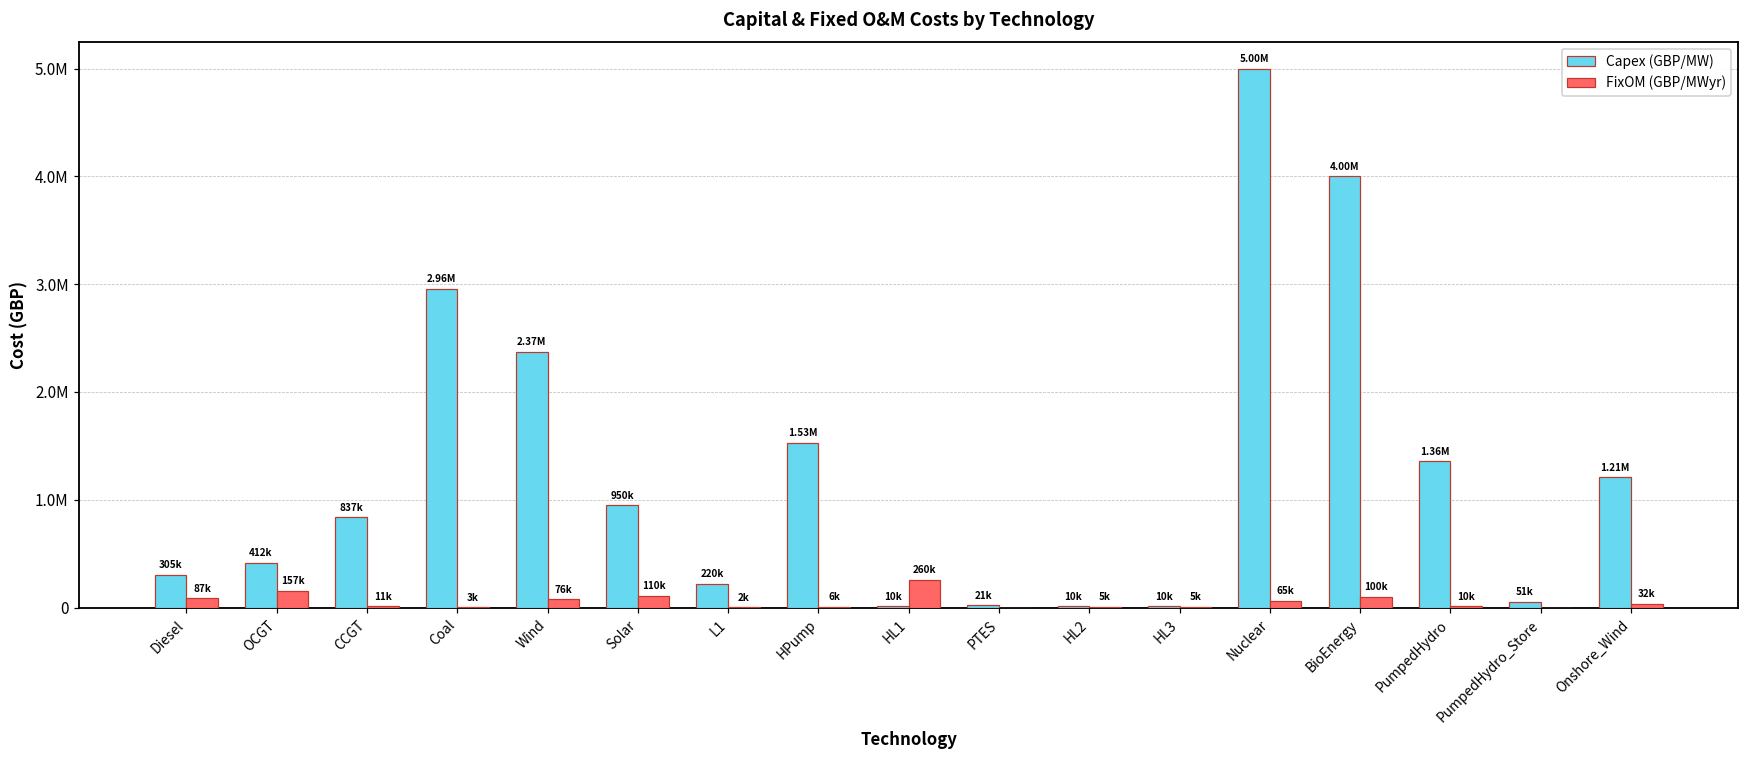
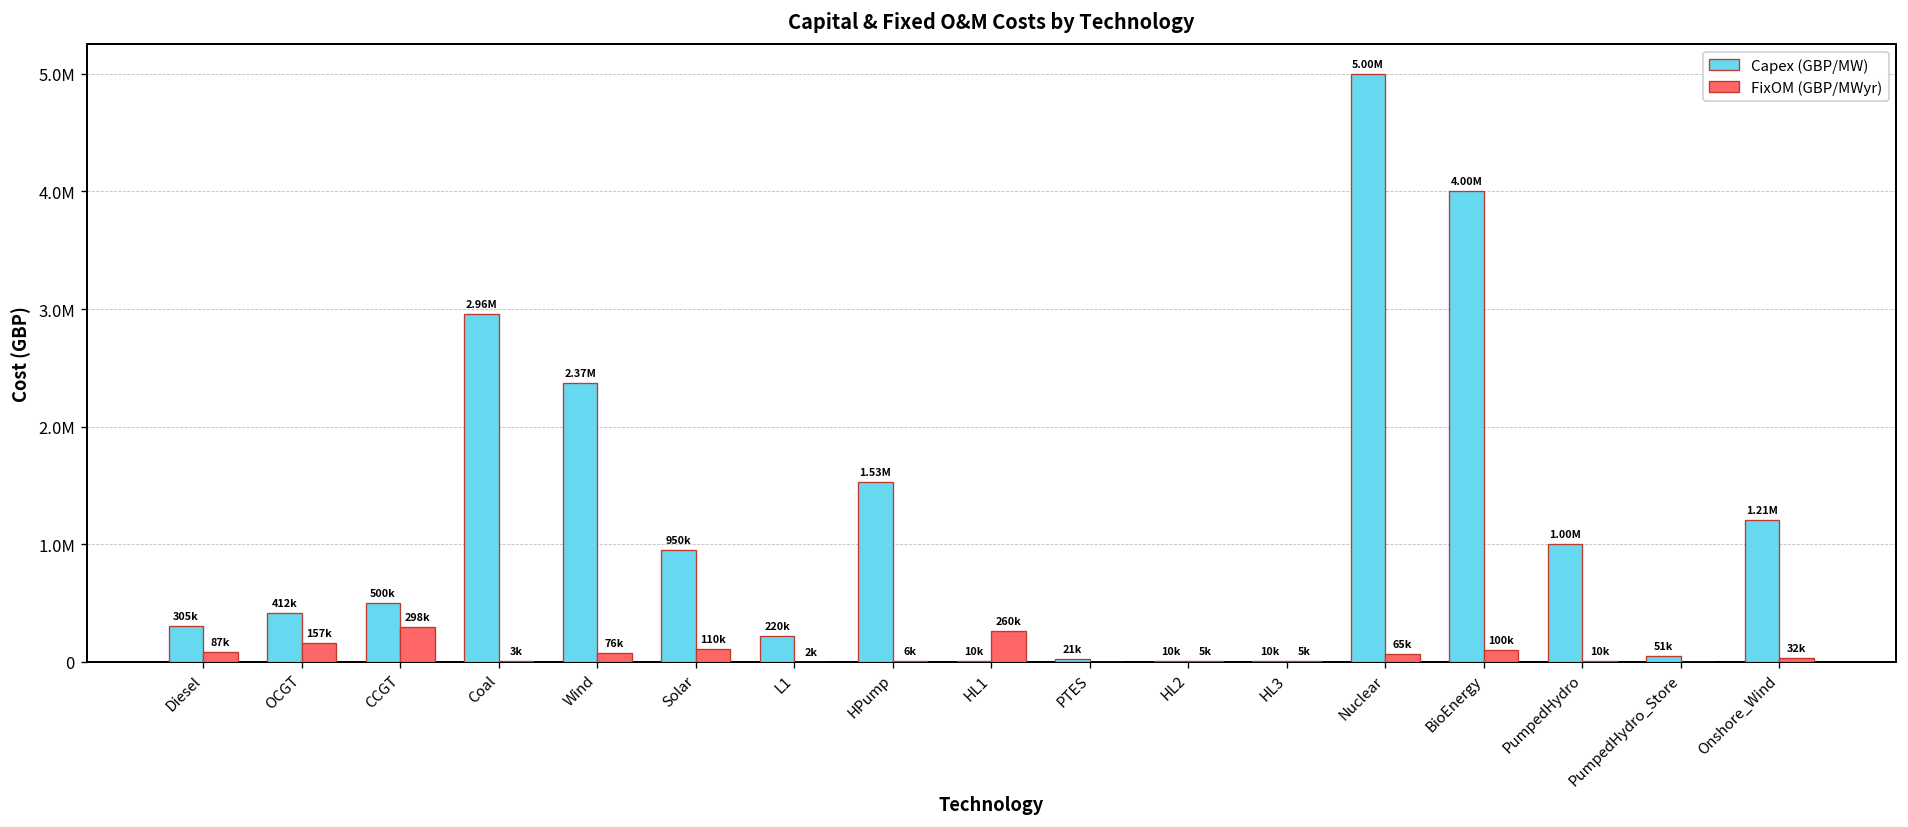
  {
    "Capex (GBP/MW)": {
      "Diesel": "305k",
      "OCGT": "412k",
-     "CCGT": "837k",
+     "CCGT": "500k",
      "Coal": "2.96M",
      "Wind": "2.37M",
      "Solar": "950k",
      "L1": "220k",
      "HPump": "1.53M",
      "HL1": "10k",
      "PTES": "21k",
      "HL2": "10k",
      "HL3": "10k",
      "Nuclear": "5.00M",
      "BioEnergy": "4.00M",
-     "PumpedHydro": "1.36M",
+     "PumpedHydro": "1.00M",
      "PumpedHydro_Store": "51k",
      "Onshore_Wind": "1.21M"
    },
    "FixOM (GBP/MWyr)": {
      "Diesel": "87k",
      "OCGT": "157k",
-     "CCGT": "11k",
+     "CCGT": "298k",
      "Coal": "3k",
      "Wind": "76k",
      "Solar": "110k",
      "L1": "2k",
      "HPump": "6k",
      "HL1": "260k",
      "HL2": "5k",
      "HL3": "5k",
      "Nuclear": "65k",
      "BioEnergy": "100k",
      "PumpedHydro": "10k",
      "Onshore_Wind": "32k"
    }
  }
